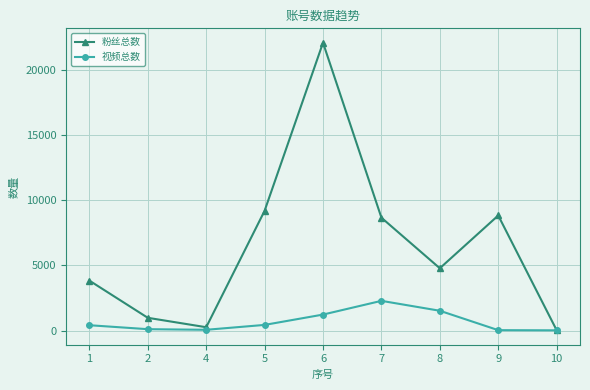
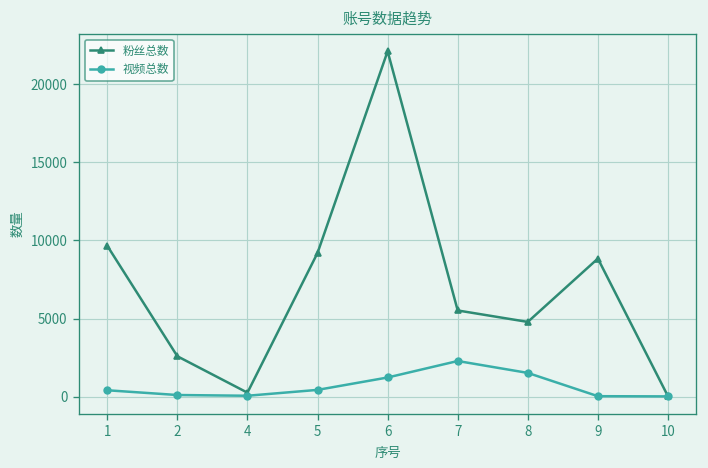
  {
    "粉丝总数": {
-     "1": 3800,
-     "2": 1000,
+     "1": 9700,
+     "2": 2600,
      "4": 300,
      "5": 9200,
      "6": 22100,
-     "7": 8700,
+     "7": 5500,
      "8": 4800,
      "9": 8800
    },
    "视频总数": {
      "1": 400,
      "2": 100,
      "4": 100,
      "5": 400,
      "6": 1200,
      "7": 2300,
      "8": 1500,
      "9": 0
    }
  }
